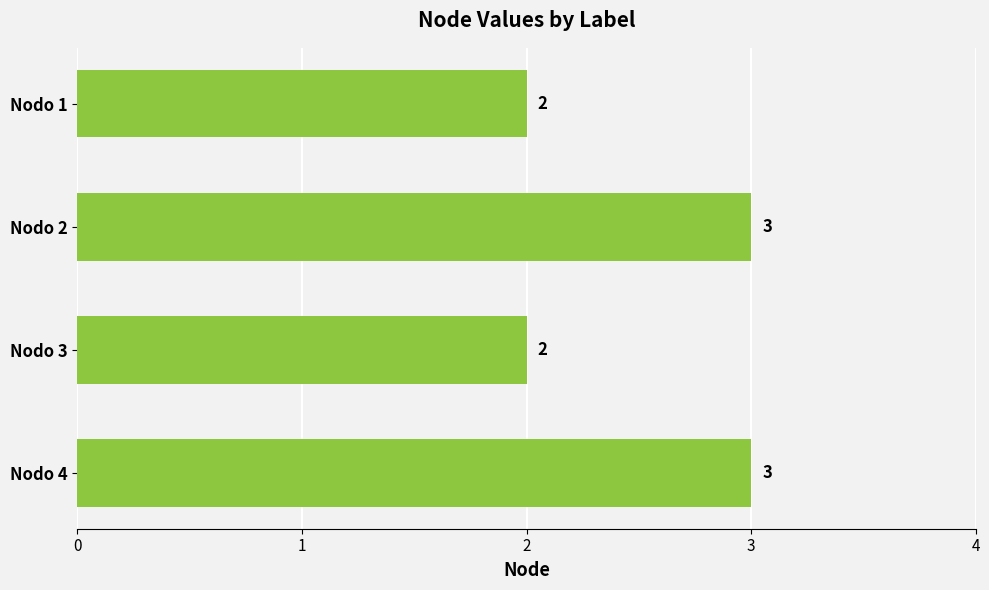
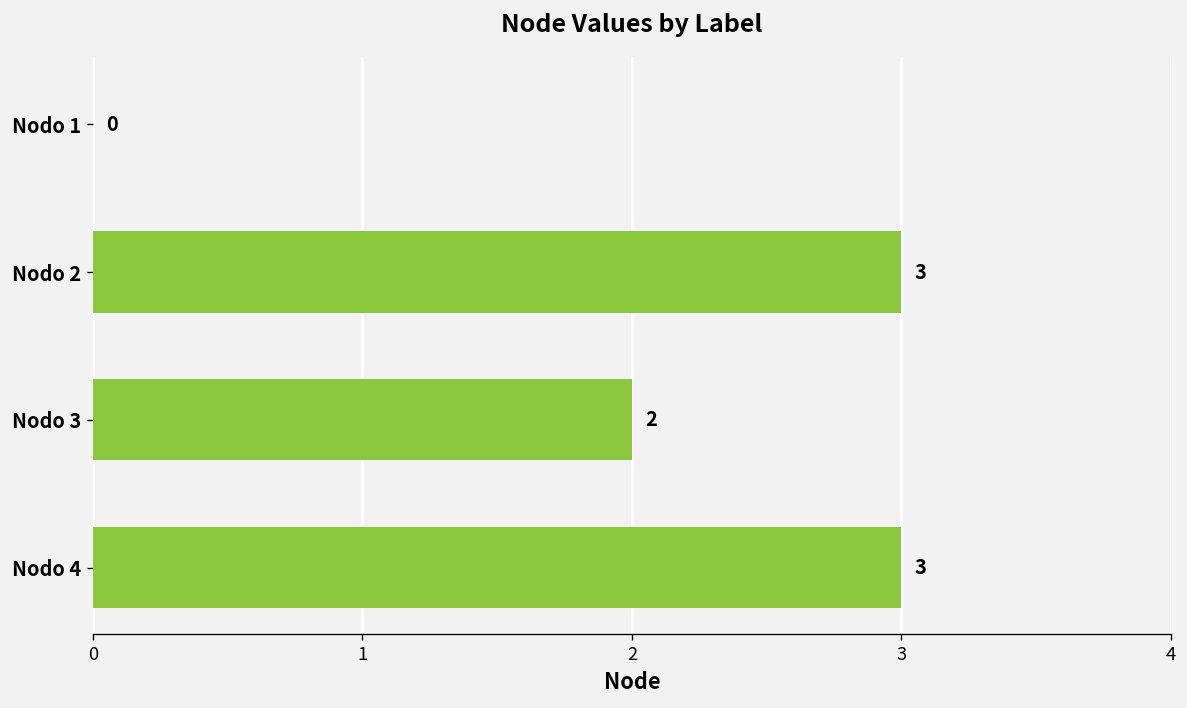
  {
-   "Nodo 1": 2,
+   "Nodo 1": 0,
    "Nodo 2": 3,
    "Nodo 3": 2,
    "Nodo 4": 3
  }
